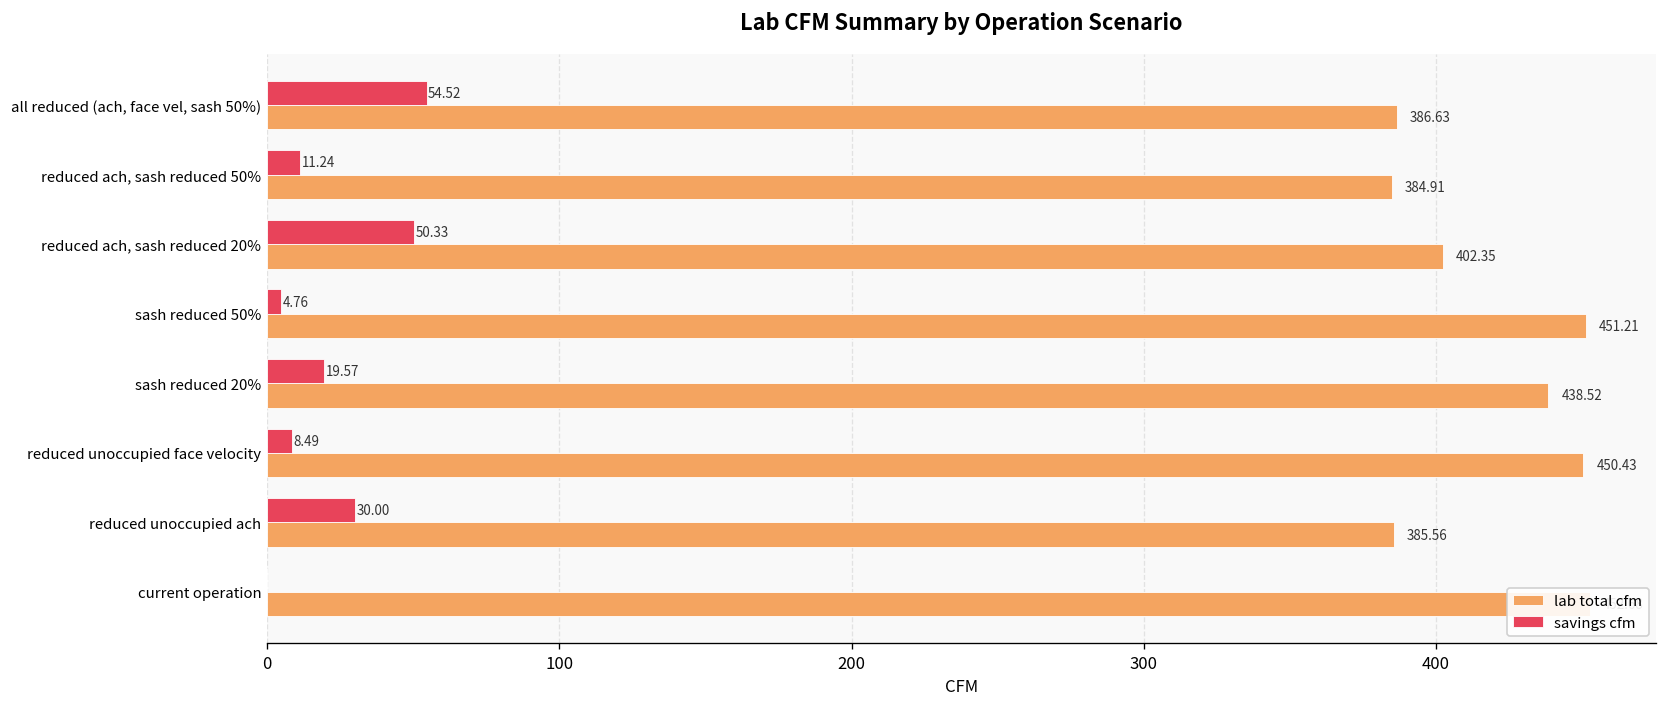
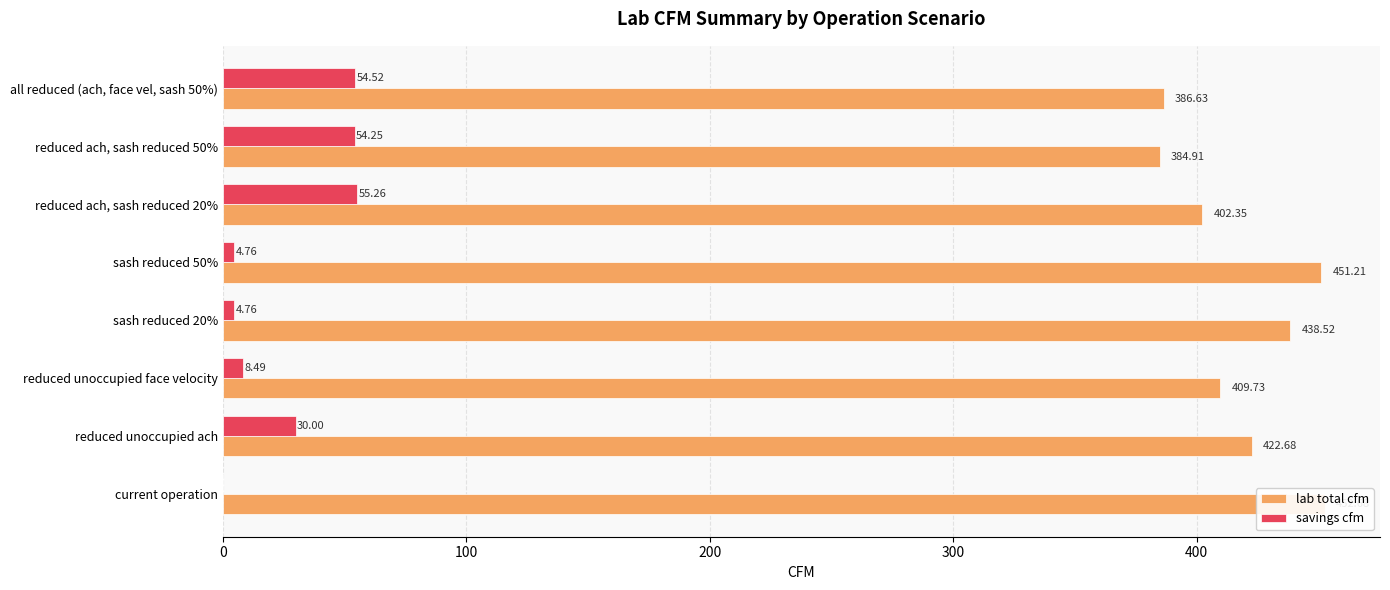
  {
    "lab total cfm": {
      "all reduced (ach, face vel, sash 50%)": 386.63,
      "reduced ach, sash reduced 50%": 384.91,
      "reduced ach, sash reduced 20%": 402.35,
      "sash reduced 50%": 451.21,
      "sash reduced 20%": 438.52,
-     "reduced unoccupied face velocity": 450.43,
-     "reduced unoccupied ach": 385.56
+     "reduced unoccupied face velocity": 409.73,
+     "reduced unoccupied ach": 422.68
    },
    "savings cfm": {
      "all reduced (ach, face vel, sash 50%)": 54.52,
-     "reduced ach, sash reduced 50%": 11.24,
-     "reduced ach, sash reduced 20%": 50.33,
+     "reduced ach, sash reduced 50%": 54.25,
+     "reduced ach, sash reduced 20%": 55.26,
      "sash reduced 50%": 4.76,
-     "sash reduced 20%": 19.57,
+     "sash reduced 20%": 4.76,
      "reduced unoccupied face velocity": 8.49,
      "reduced unoccupied ach": 30.00
    }
  }
